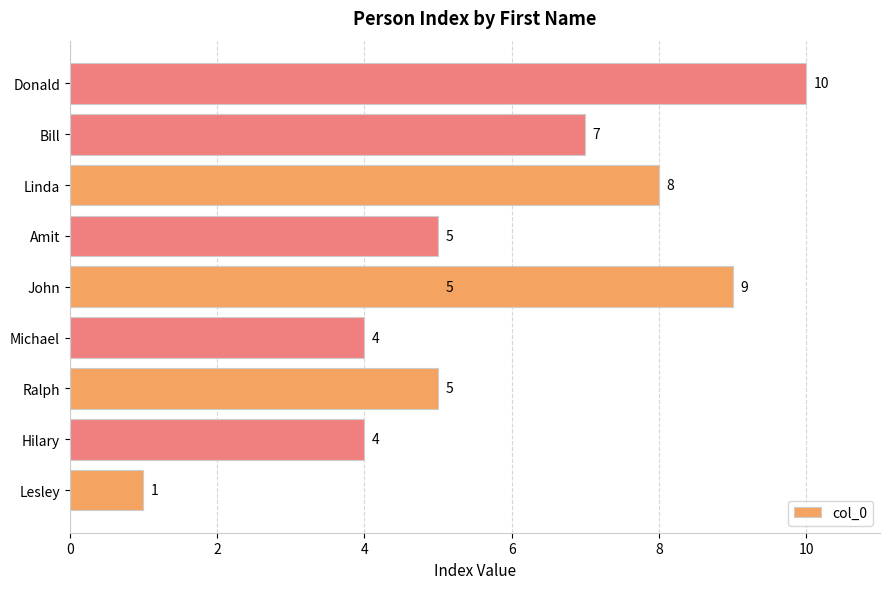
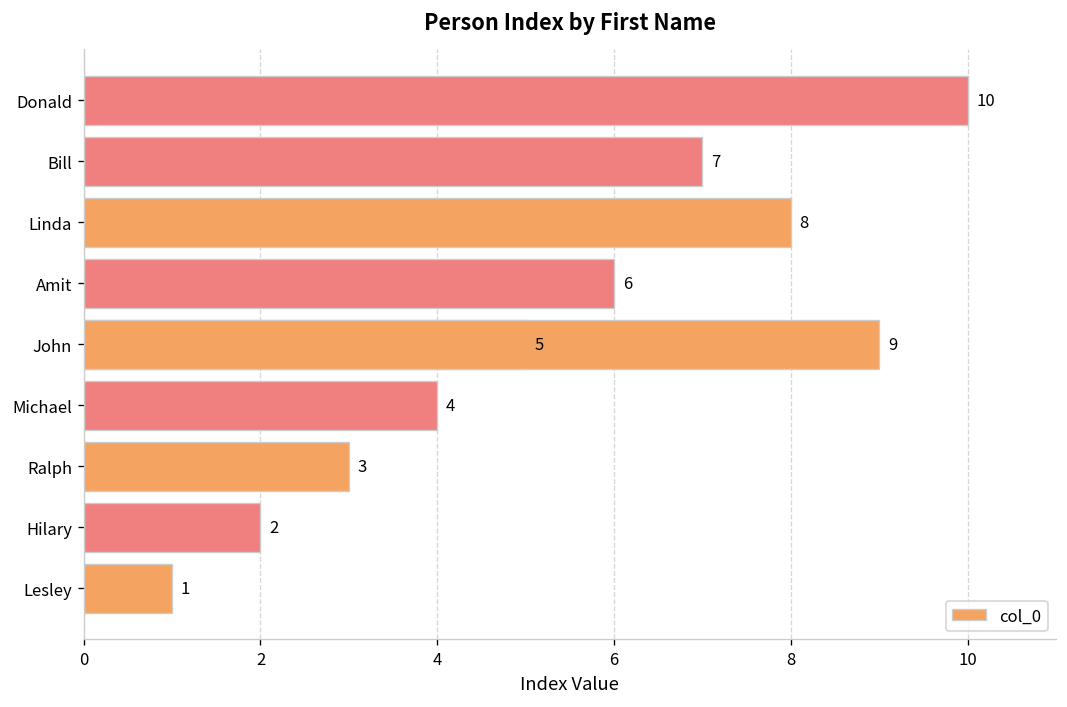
  {
    "Donald": 10,
    "Bill": 7,
    "Linda": 8,
-   "Amit": 5,
+   "Amit": 6,
    "Michael": 4,
-   "Ralph": 5,
-   "Hilary": 4,
+   "Ralph": 3,
+   "Hilary": 2,
    "Lesley": 1
  }
